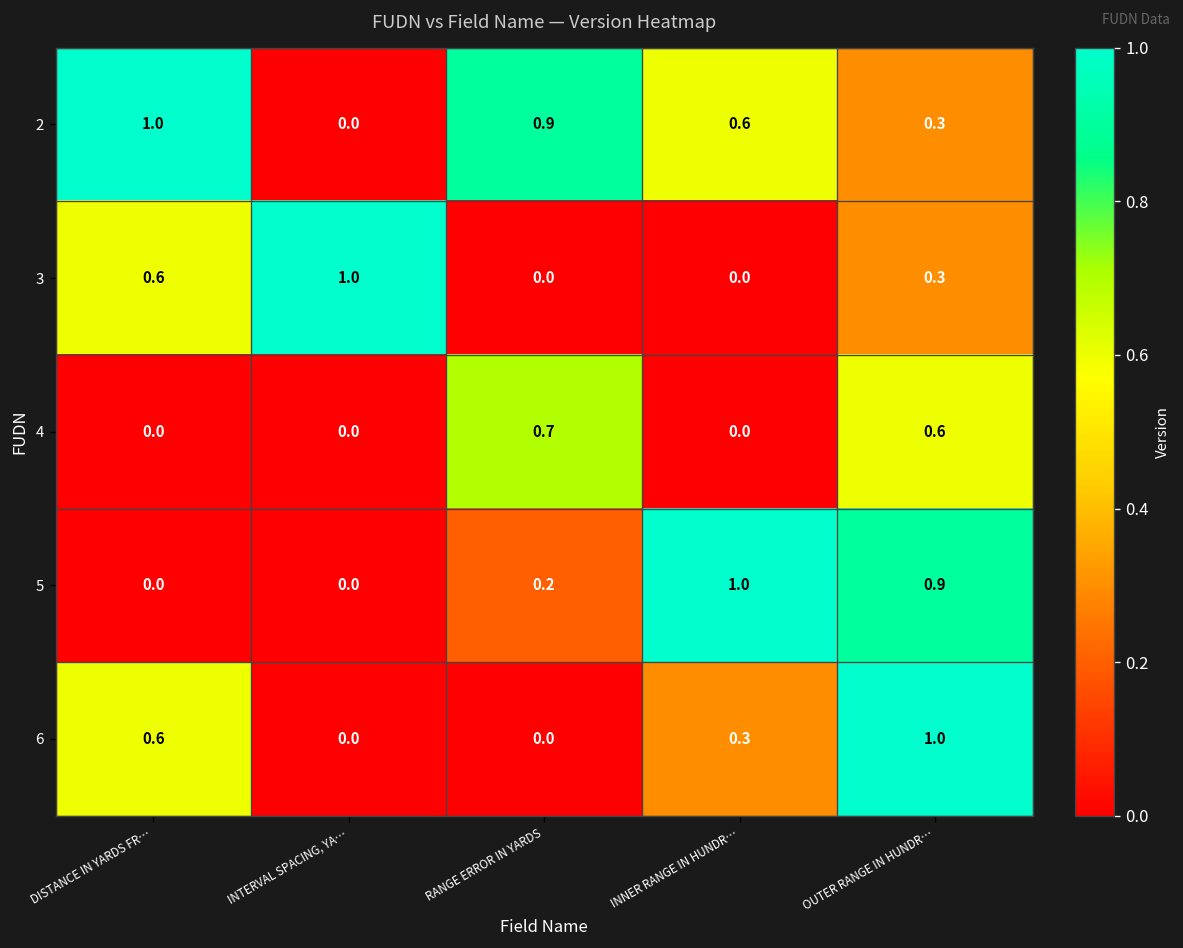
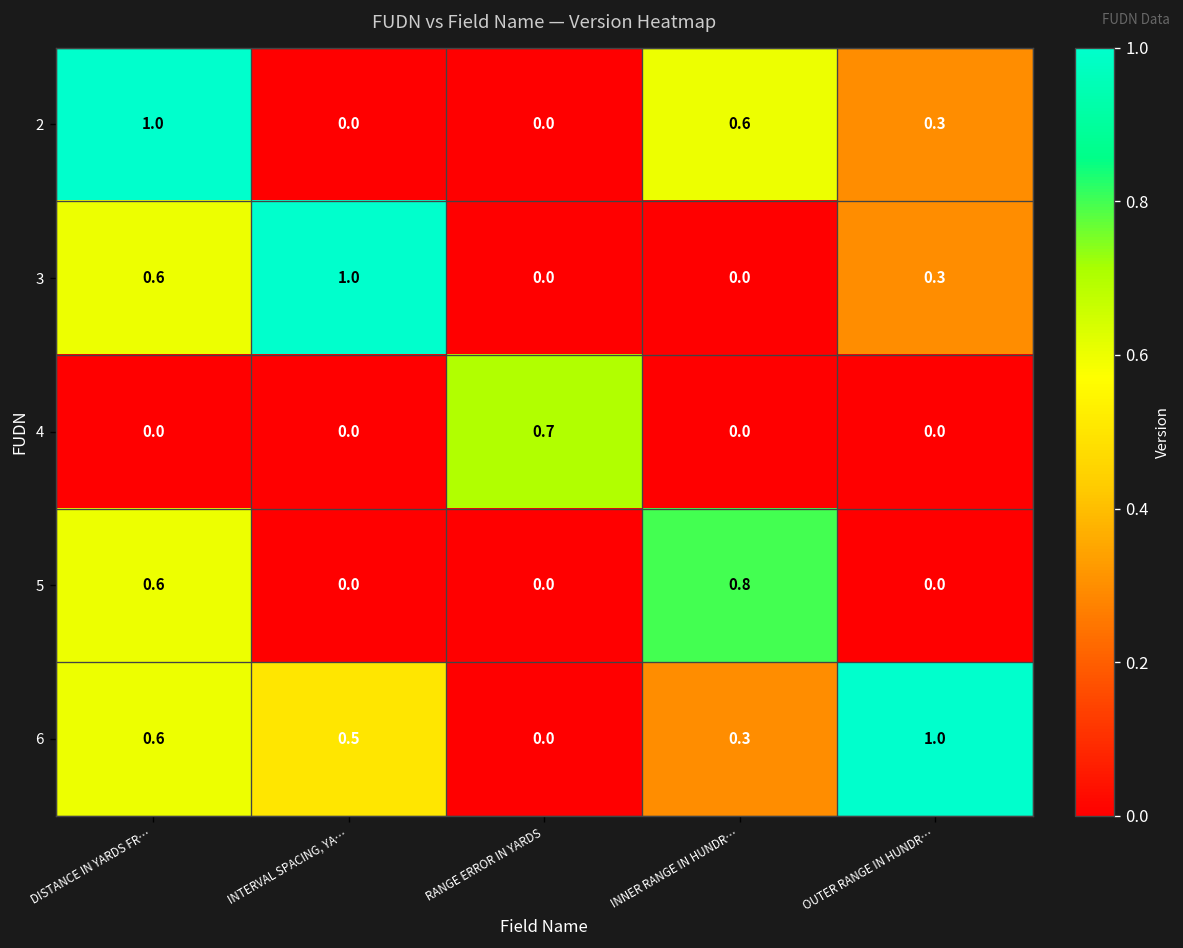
  {
    "2": {
      "DISTANCE IN YARDS FR…": 1.0,
      "INTERVAL SPACING, YA…": 0.0,
-     "RANGE ERROR IN YARDS": 0.9,
+     "RANGE ERROR IN YARDS": 0.0,
      "INNER RANGE IN HUNDR…": 0.6,
      "OUTER RANGE IN HUNDR…": 0.3
    },
    "3": {
      "DISTANCE IN YARDS FR…": 0.6,
      "INTERVAL SPACING, YA…": 1.0,
      "RANGE ERROR IN YARDS": 0.0,
      "INNER RANGE IN HUNDR…": 0.0,
      "OUTER RANGE IN HUNDR…": 0.3
    },
    "4": {
      "DISTANCE IN YARDS FR…": 0.0,
      "INTERVAL SPACING, YA…": 0.0,
      "RANGE ERROR IN YARDS": 0.7,
      "INNER RANGE IN HUNDR…": 0.0,
-     "OUTER RANGE IN HUNDR…": 0.6
+     "OUTER RANGE IN HUNDR…": 0.0
    },
    "5": {
-     "DISTANCE IN YARDS FR…": 0.0,
+     "DISTANCE IN YARDS FR…": 0.6,
      "INTERVAL SPACING, YA…": 0.0,
-     "RANGE ERROR IN YARDS": 0.2,
-     "INNER RANGE IN HUNDR…": 1.0,
-     "OUTER RANGE IN HUNDR…": 0.9
+     "RANGE ERROR IN YARDS": 0.0,
+     "INNER RANGE IN HUNDR…": 0.8,
+     "OUTER RANGE IN HUNDR…": 0.0
    },
    "6": {
      "DISTANCE IN YARDS FR…": 0.6,
-     "INTERVAL SPACING, YA…": 0.0,
+     "INTERVAL SPACING, YA…": 0.5,
      "RANGE ERROR IN YARDS": 0.0,
      "INNER RANGE IN HUNDR…": 0.3,
      "OUTER RANGE IN HUNDR…": 1.0
    }
  }
